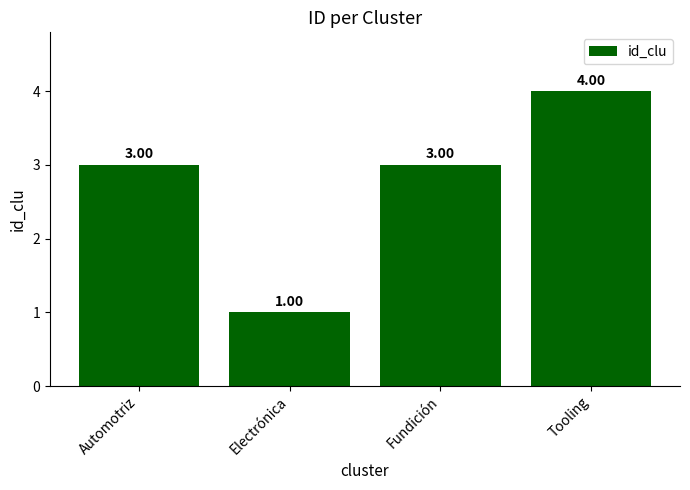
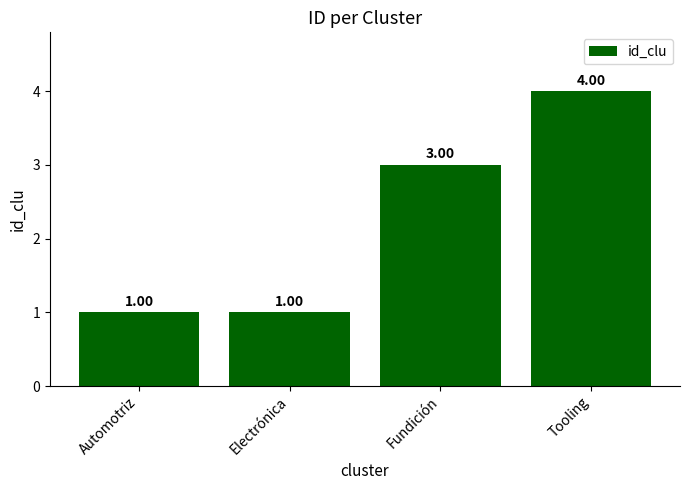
  {
-   "Automotriz": 3.00,
+   "Automotriz": 1.00,
    "Electrónica": 1.00,
    "Fundición": 3.00,
    "Tooling": 4.00
  }
